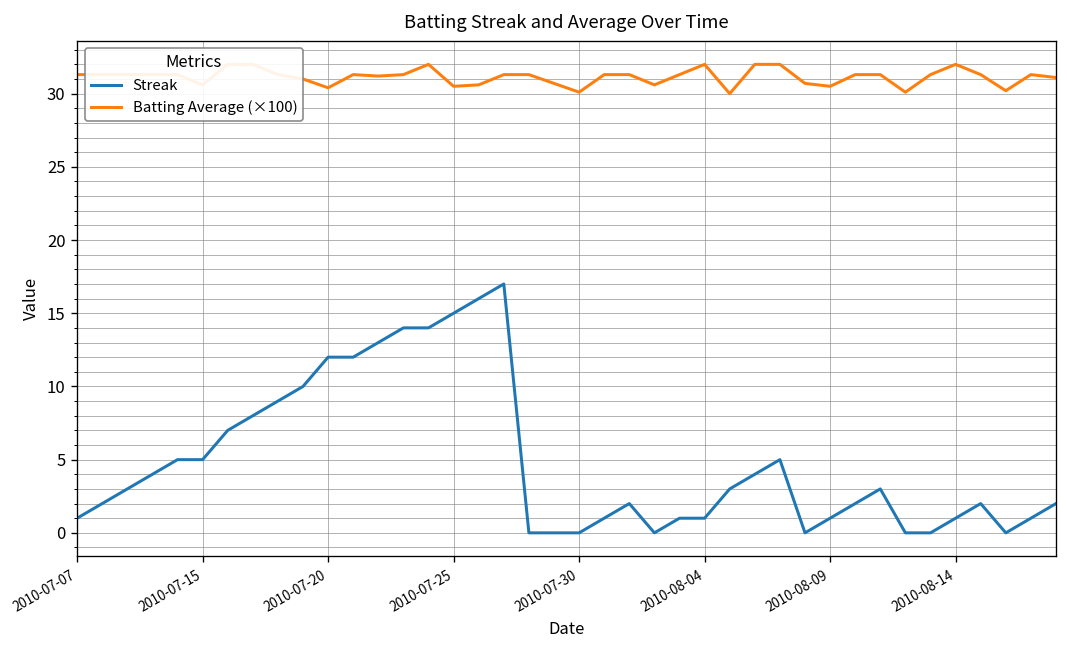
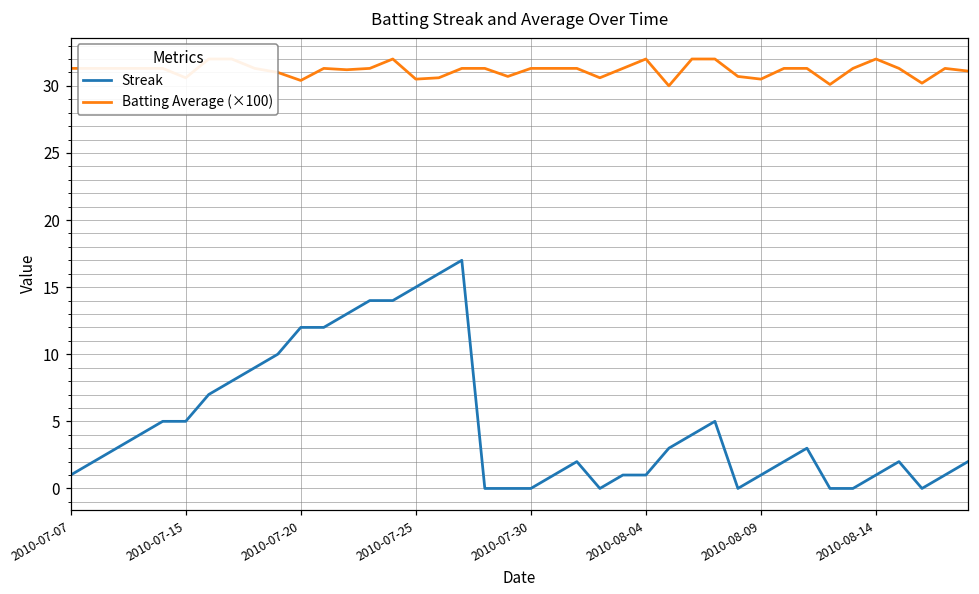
  {
    "Streak": {
      "2010-07-07": 1.0,
      "2010-07-15": 5.0,
      "2010-07-20": 12.0,
      "2010-07-25": 15.0,
      "2010-07-30": 0.0,
      "2010-08-04": 1.0,
      "2010-08-09": 1.0,
      "2010-08-14": 1.0
    },
    "Batting Average (×100)": {
      "2010-07-07": 31.3,
      "2010-07-20": 30.4,
      "2010-07-25": 30.5,
-     "2010-07-30": 30.1,
+     "2010-07-30": 31.3,
      "2010-08-04": 32.0,
      "2010-08-09": 30.5,
      "2010-08-14": 32.0
    }
  }
